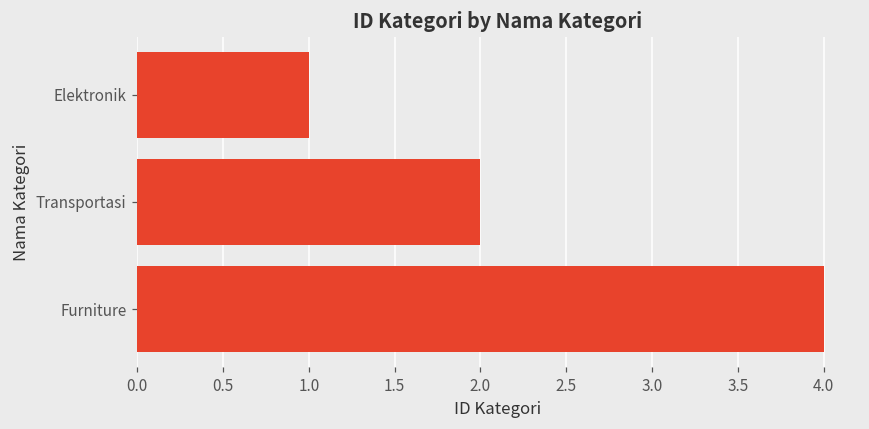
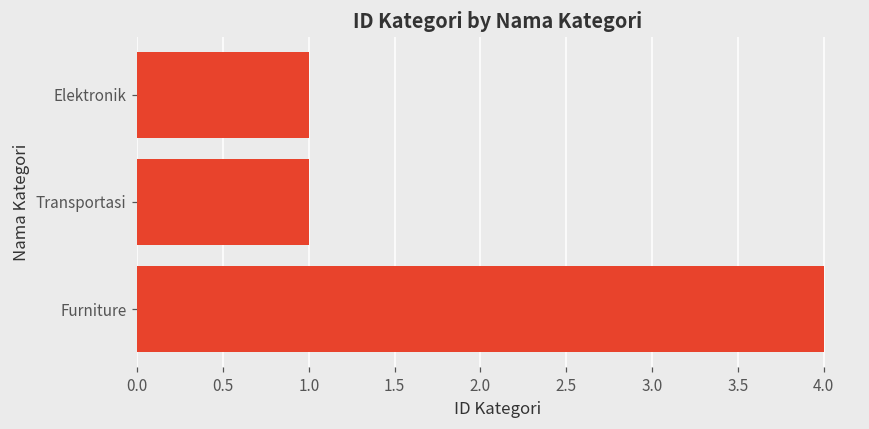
  {
    "Elektronik": 1,
-   "Transportasi": 2,
+   "Transportasi": 1,
    "Furniture": 4
  }
